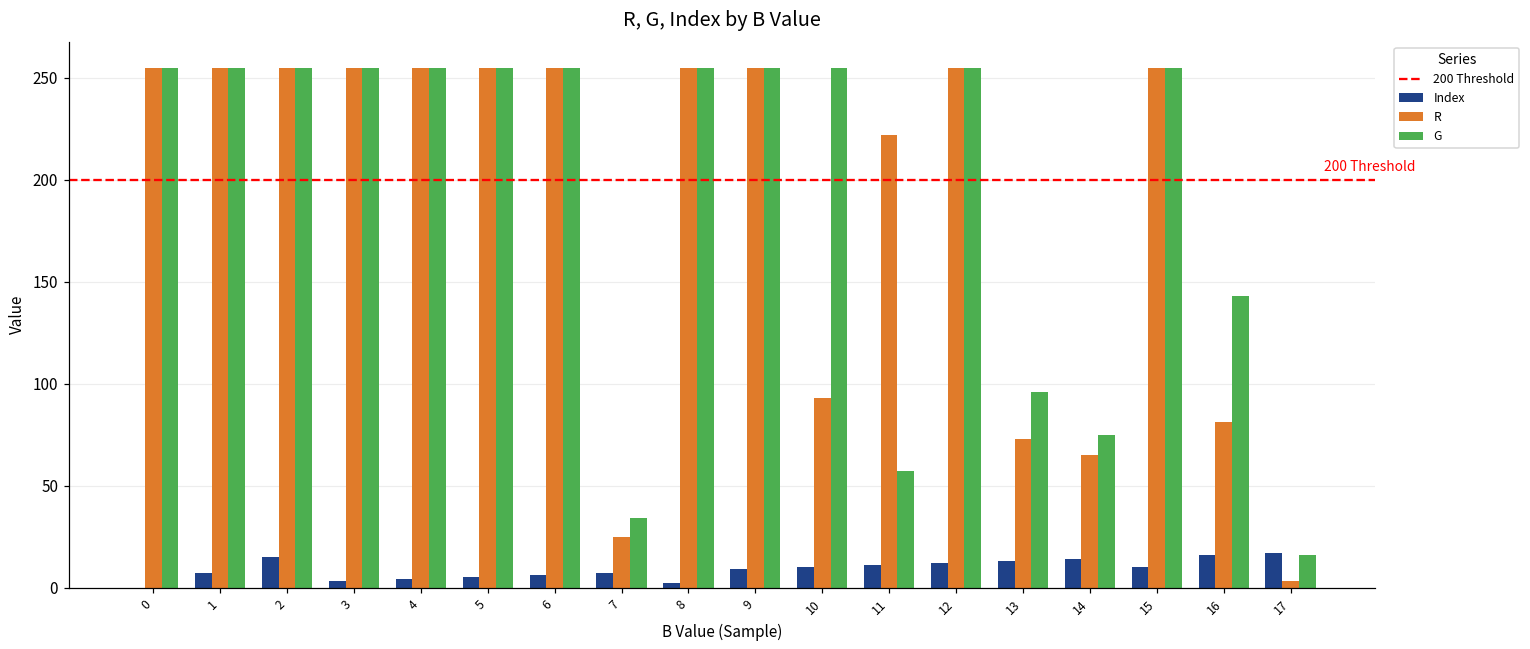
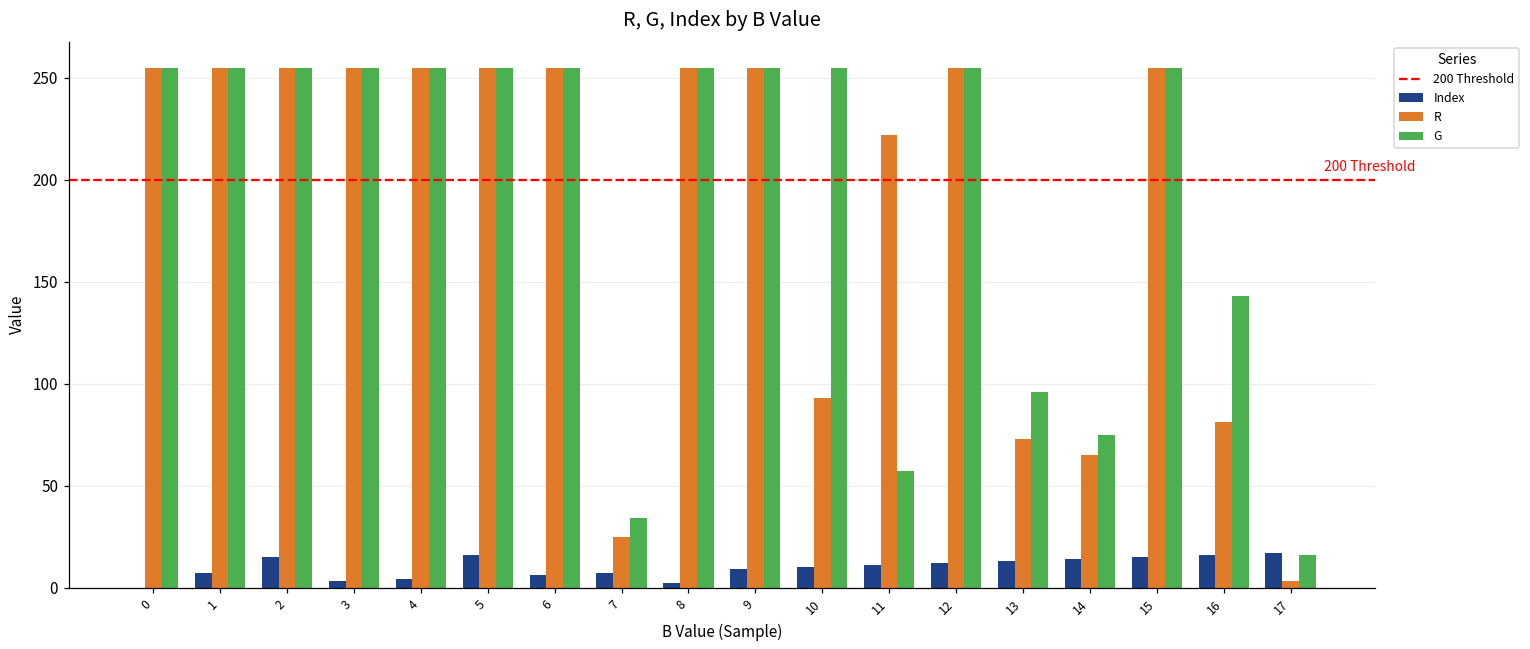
  {
    "Index": {
      "0": 0,
      "1": 7,
      "2": 15,
      "3": 3,
      "4": 4,
-     "5": 5,
+     "5": 16,
      "6": 6,
      "7": 7,
      "8": 2,
      "9": 9,
      "10": 10,
      "11": 11,
      "12": 12,
      "13": 13,
      "14": 14,
-     "15": 10,
+     "15": 15,
      "16": 16,
      "17": 17
    },
    "R": {
      "0": 255,
      "1": 255,
      "2": 255,
      "3": 255,
      "4": 255,
      "5": 255,
      "6": 255,
      "7": 25,
      "8": 255,
      "9": 255,
      "10": 93,
      "11": 222,
      "12": 255,
      "13": 73,
      "14": 65,
      "15": 255,
      "16": 81,
      "17": 3
    },
    "G": {
      "0": 255,
      "1": 255,
      "2": 255,
      "3": 255,
      "4": 255,
      "5": 255,
      "6": 255,
      "7": 34,
      "8": 255,
      "9": 255,
      "10": 255,
      "11": 57,
      "12": 255,
      "13": 96,
      "14": 75,
      "15": 255,
      "16": 143,
      "17": 16
    }
  }
